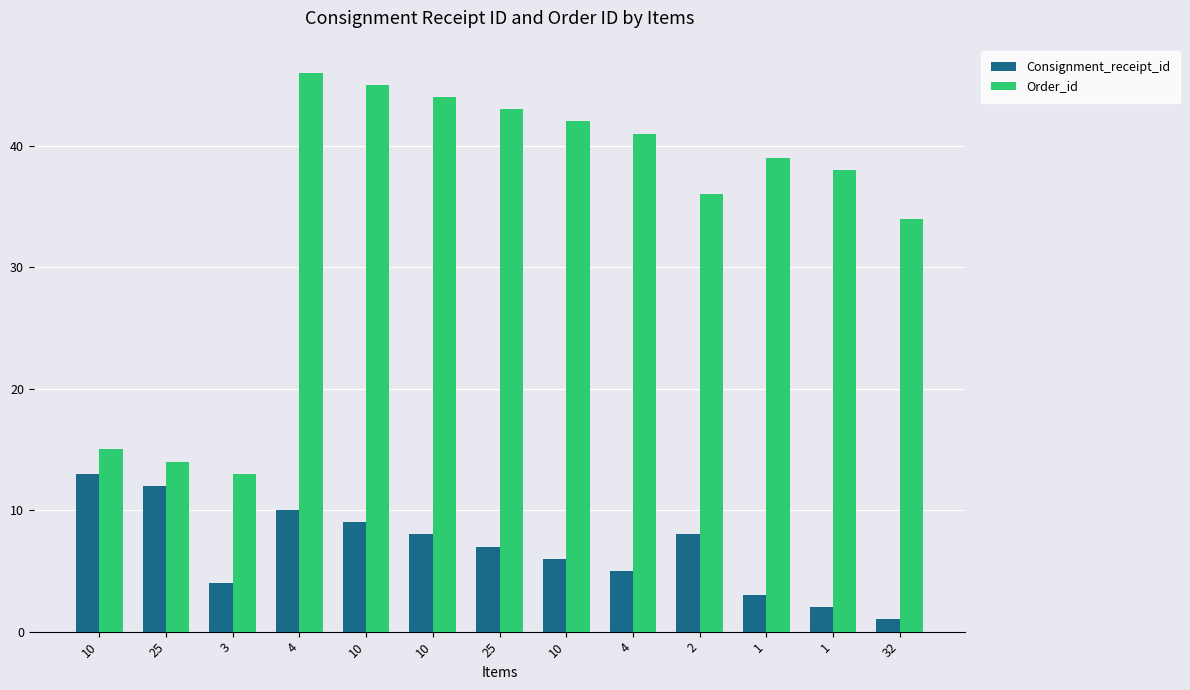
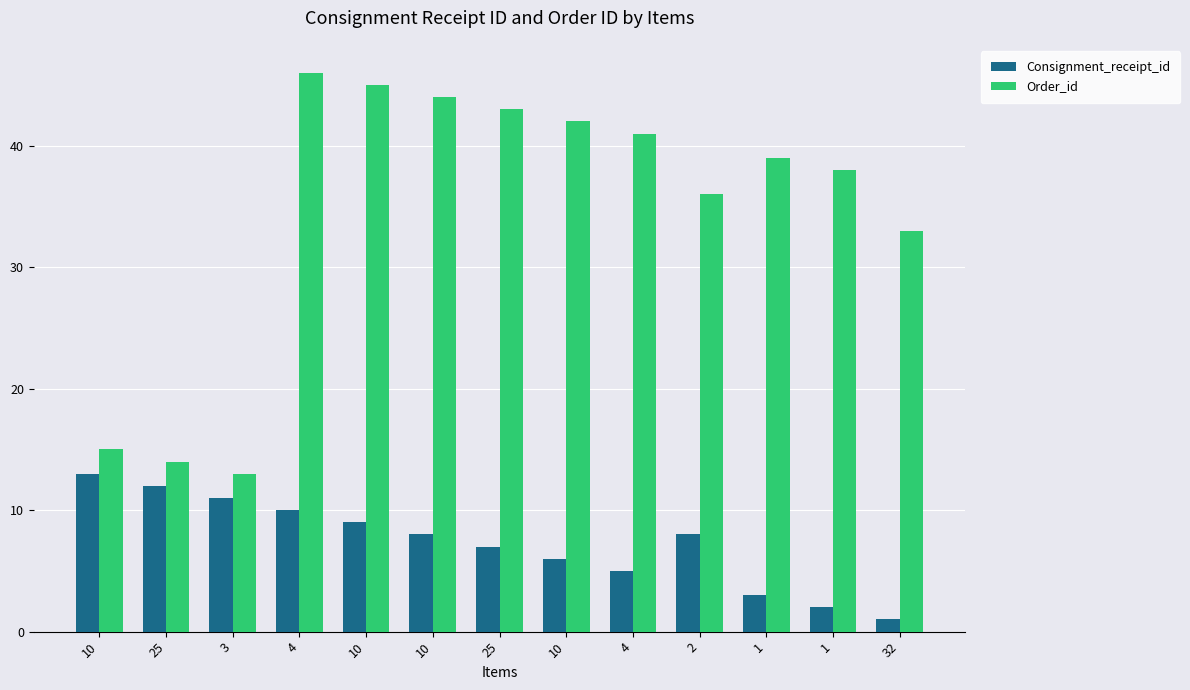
  {
    "Consignment_receipt_id": {
-     "3": 4,
+     "3": 11,
      "2": 8,
      "32": 1
    },
    "Order_id": {
      "3": 13,
      "2": 36,
-     "32": 34
+     "32": 33
    }
  }
